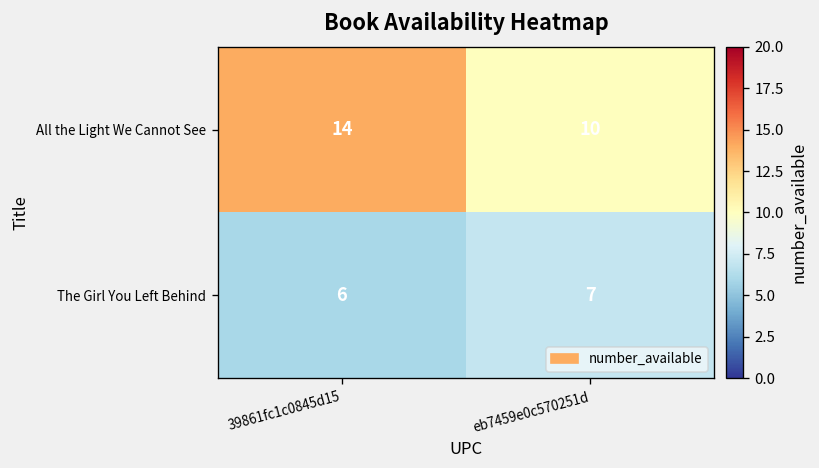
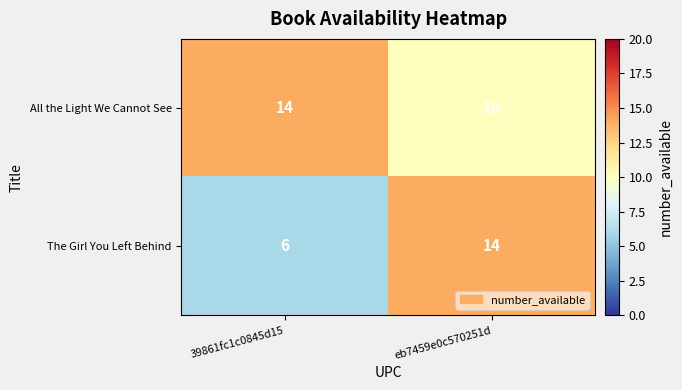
  {
    "All the Light We Cannot See": {
      "39861fc1c0845d15": 14,
      "eb7459e0c570251d": 10
    },
    "The Girl You Left Behind": {
      "39861fc1c0845d15": 6,
-     "eb7459e0c570251d": 7
+     "eb7459e0c570251d": 14
    }
  }
